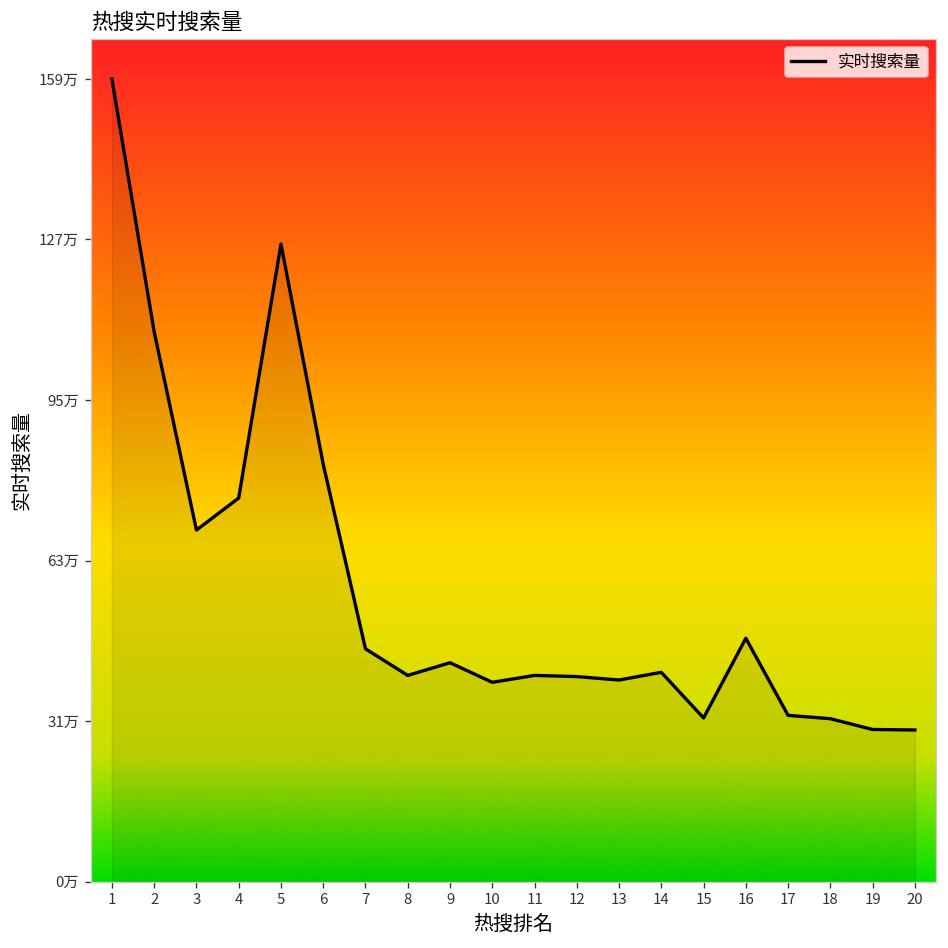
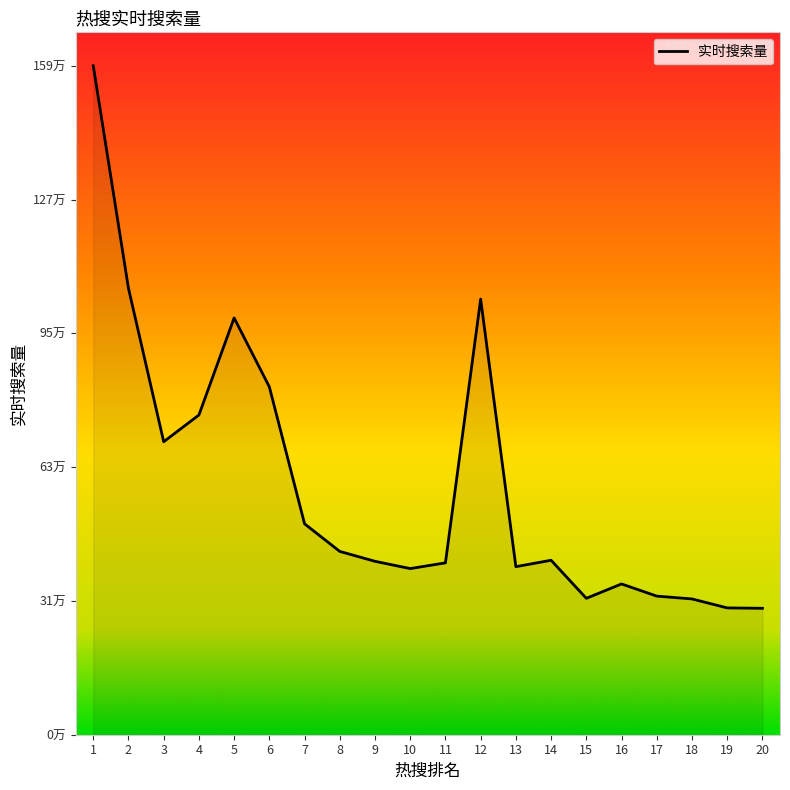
  {
    "1": "159万",
-   "2": "109万",
+   "2": "106万",
    "3": "70万",
    "4": "76万",
-   "5": "126万",
+   "5": "99万",
    "6": "83万",
-   "7": "46万",
-   "8": "41万",
-   "9": "43万",
+   "7": "50万",
+   "8": "44万",
+   "9": "41万",
    "10": "39万",
    "11": "41万",
-   "12": "41万",
+   "12": "104万",
    "13": "40万",
    "14": "41万",
    "15": "32万",
-   "16": "48万",
+   "16": "36万",
    "17": "33万",
    "18": "32万",
    "19": "30万",
    "20": "30万"
  }
